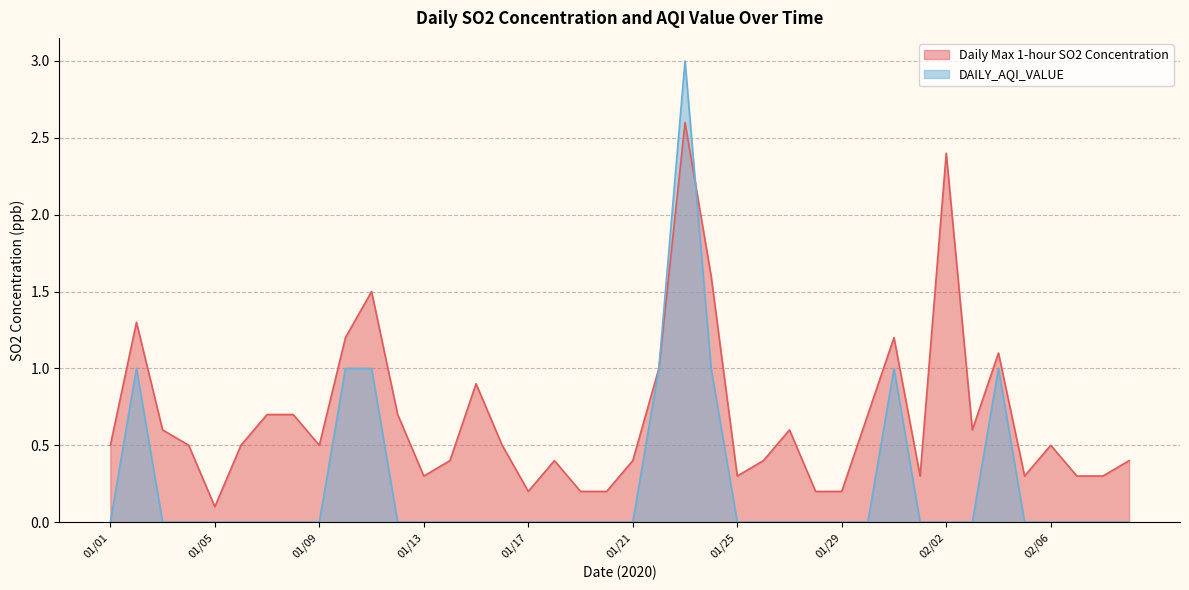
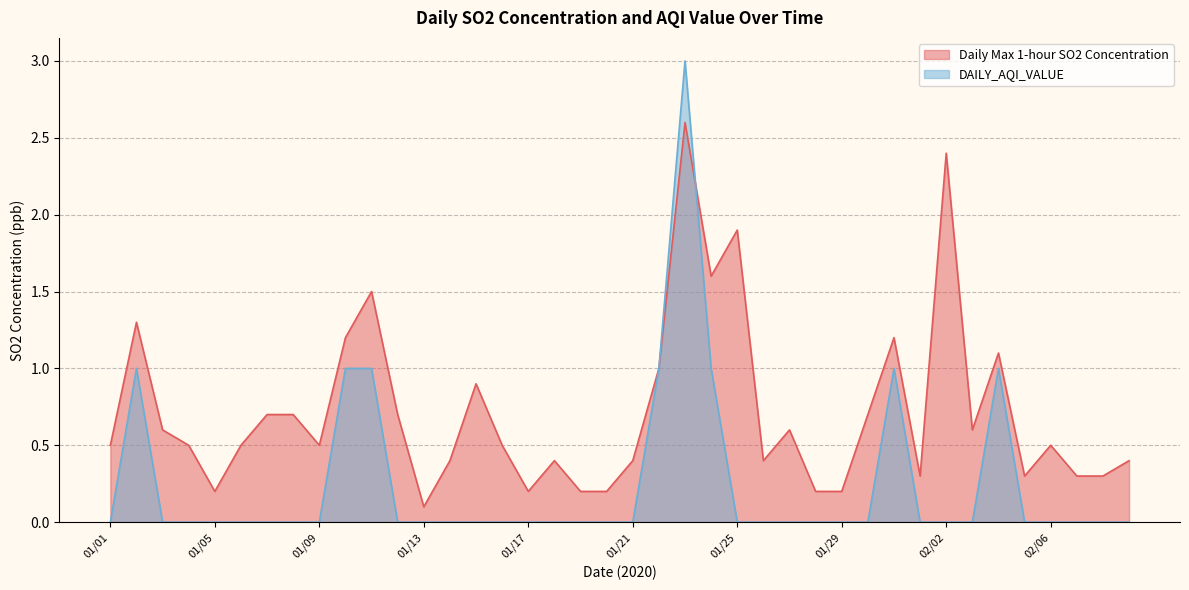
  {
    "Daily Max 1-hour SO2 Concentration": {
      "01/01": 0.5,
-     "01/05": 0.1,
+     "01/05": 0.2,
      "01/09": 0.5,
-     "01/13": 0.3,
+     "01/13": 0.1,
      "01/17": 0.2,
      "01/21": 0.4,
-     "01/25": 0.3,
+     "01/25": 1.9,
      "01/29": 0.2,
      "02/02": 2.4,
      "02/06": 0.5
    },
    "DAILY_AQI_VALUE": {
      "01/01": 0.0,
      "01/05": 0.0,
      "01/09": 0.0,
      "01/13": 0.0,
      "01/17": 0.0,
      "01/21": 0.0,
      "01/25": 0.0,
      "01/29": 0.0,
      "02/02": 0.0,
      "02/06": 0.0
    }
  }
